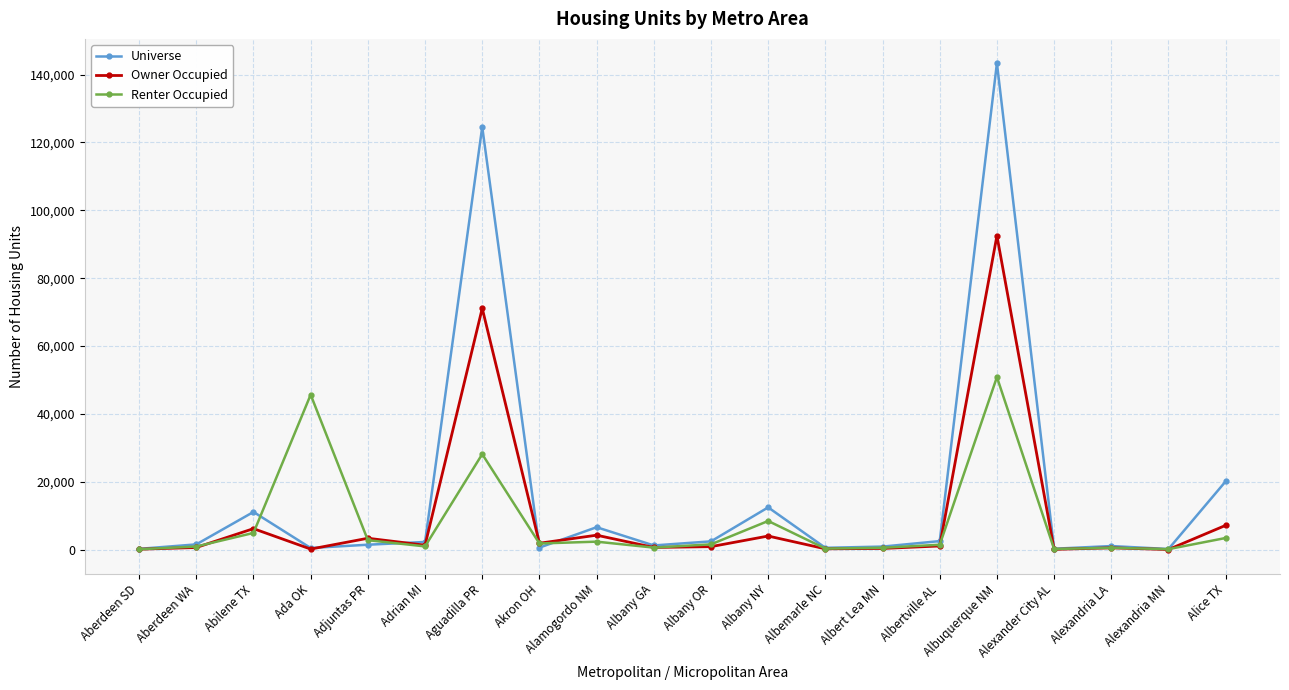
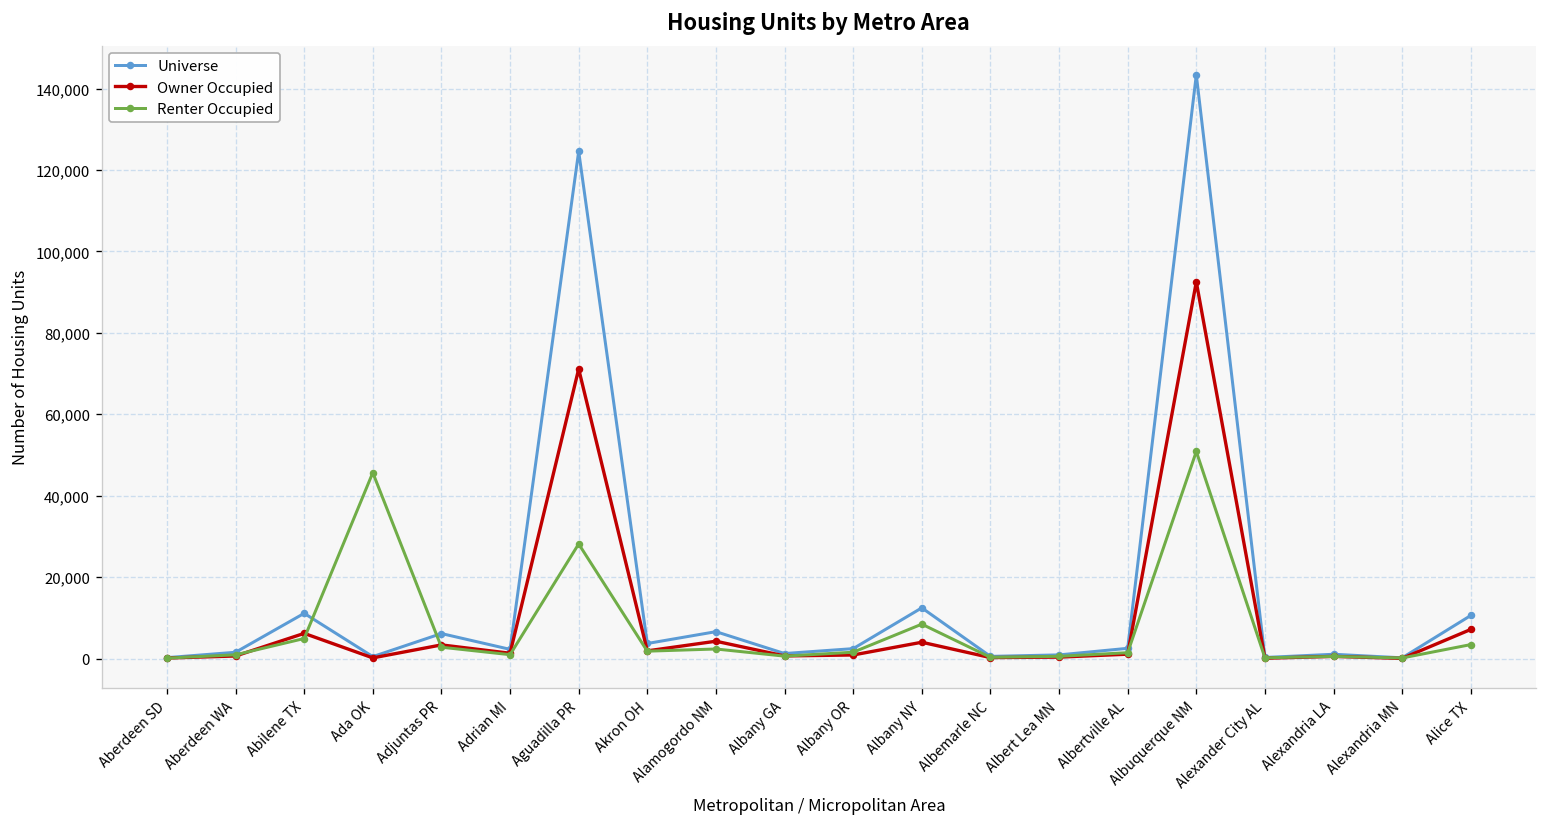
  {
    "Universe": {
      "Abilene TX": "11,000",
-     "Adjuntas PR": "1,000",
+     "Adjuntas PR": "6,000",
      "Adrian MI": "2,000",
      "Aguadilla PR": "125,000",
-     "Akron OH": "1,000",
+     "Akron OH": "4,000",
      "Alamogordo NM": "7,000",
      "Albany OR": "2,000",
      "Albany NY": "12,000",
      "Albertville AL": "3,000",
      "Albuquerque NM": "143,000",
-     "Alice TX": "20,000"
+     "Alice TX": "11,000"
    },
    "Owner Occupied": {
      "Abilene TX": "6,000",
      "Aguadilla PR": "71,000",
      "Alamogordo NM": "4,000",
      "Albany NY": "4,000",
      "Albuquerque NM": "93,000",
      "Alice TX": "7,000"
    },
    "Renter Occupied": {
      "Abilene TX": "5,000",
      "Ada OK": "46,000",
      "Aguadilla PR": "28,000",
      "Alamogordo NM": "2,000",
      "Albany NY": "8,000",
      "Albuquerque NM": "51,000",
      "Alice TX": "3,000"
    }
  }
